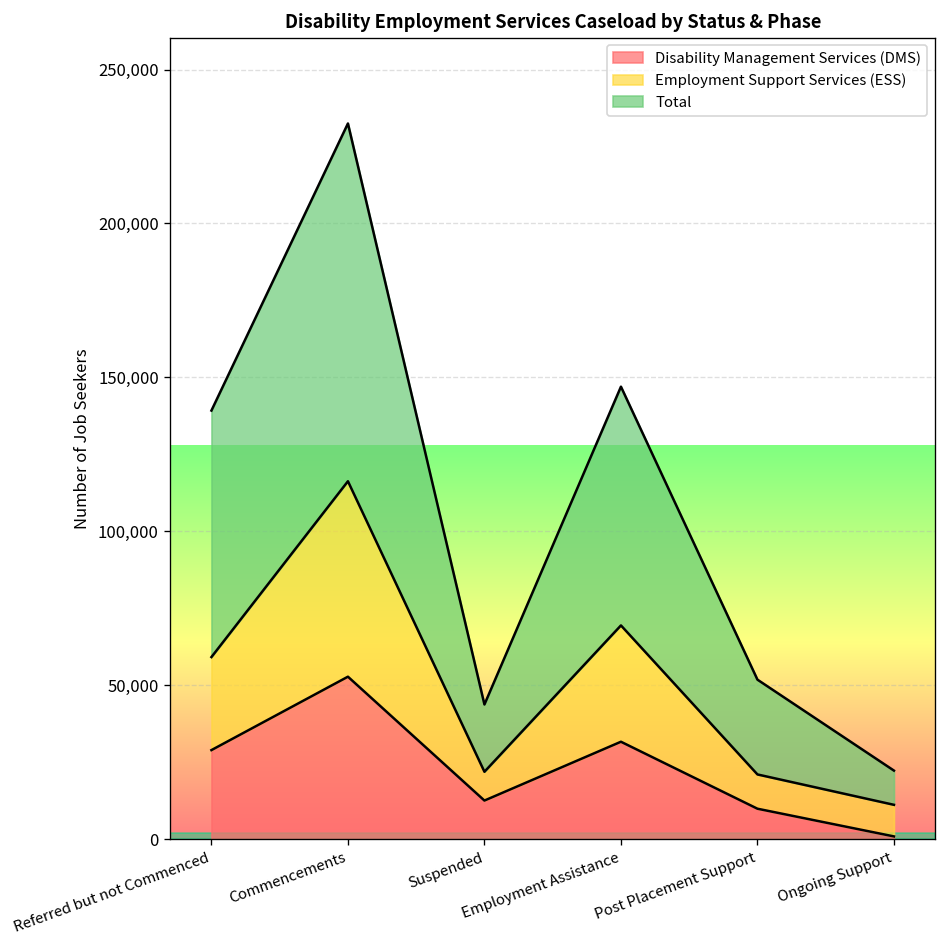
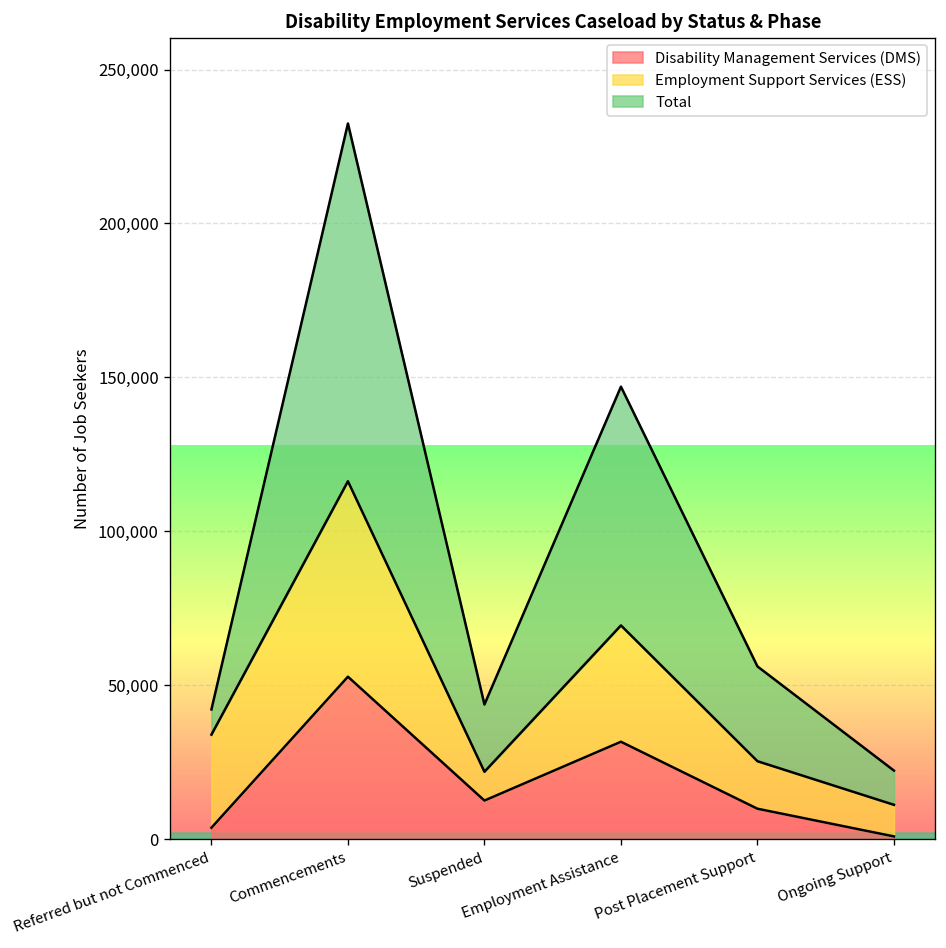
  {
    "Disability Management Services (DMS)": {
-     "Referred but not Commenced": "29,000",
+     "Referred but not Commenced": "4,000",
      "Commencements": "53,000",
      "Suspended": "13,000",
      "Employment Assistance": "32,000",
      "Post Placement Support": "10,000"
    },
    "Employment Support Services (ESS)": {
      "Referred but not Commenced": "30,000",
      "Commencements": "63,000",
      "Suspended": "9,000",
      "Employment Assistance": "38,000",
-     "Post Placement Support": "11,000",
+     "Post Placement Support": "15,000",
      "Ongoing Support": "10,000"
    },
    "Total": {
-     "Referred but not Commenced": "80,000",
+     "Referred but not Commenced": "8,000",
      "Commencements": "116,000",
      "Suspended": "22,000",
      "Employment Assistance": "78,000",
      "Post Placement Support": "31,000",
      "Ongoing Support": "11,000"
    }
  }
